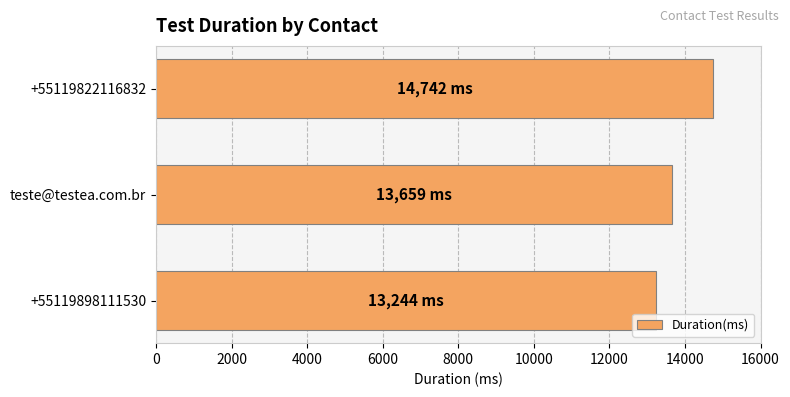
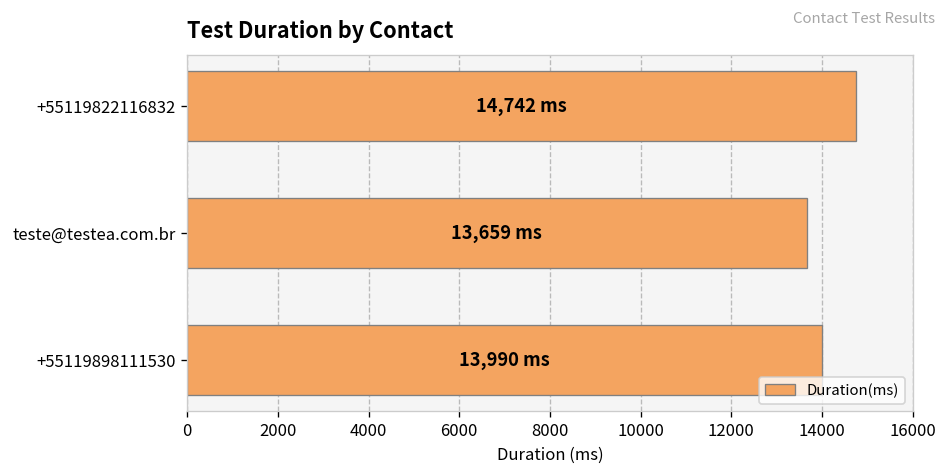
  {
    "+55119822116832": "14,742",
    "teste@testea.com.br": "13,659",
-   "+55119898111530": "13,244"
+   "+55119898111530": "13,990"
  }
